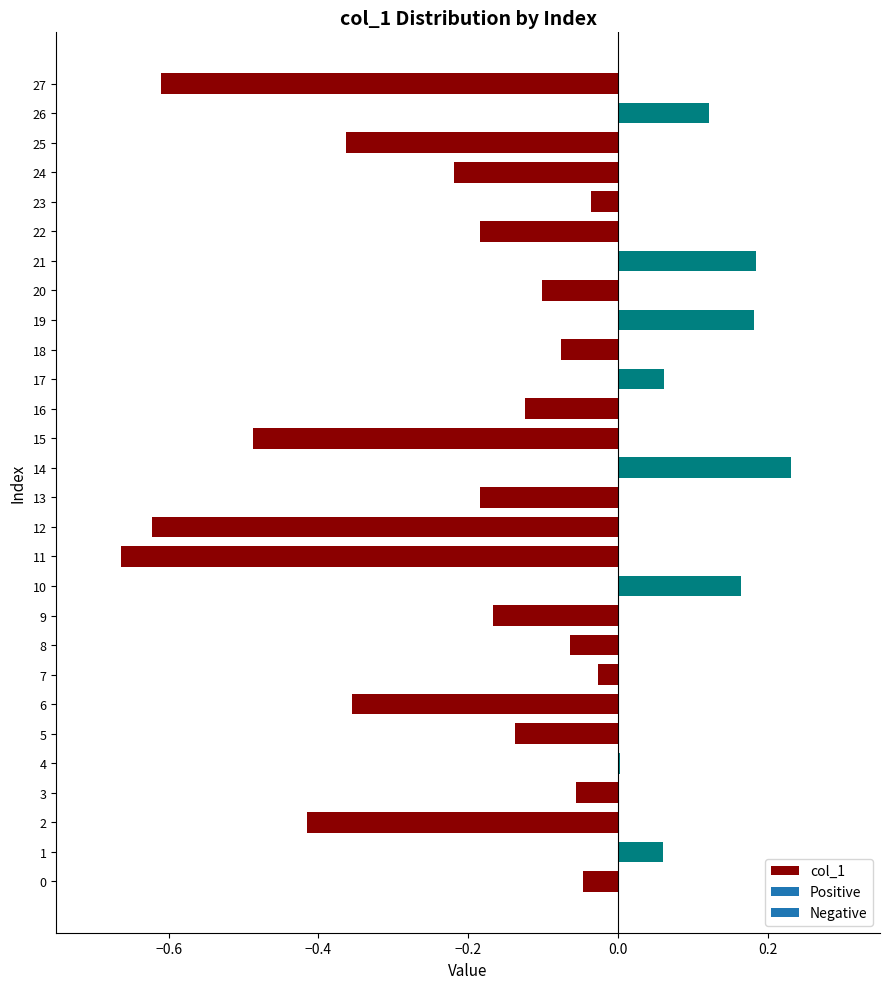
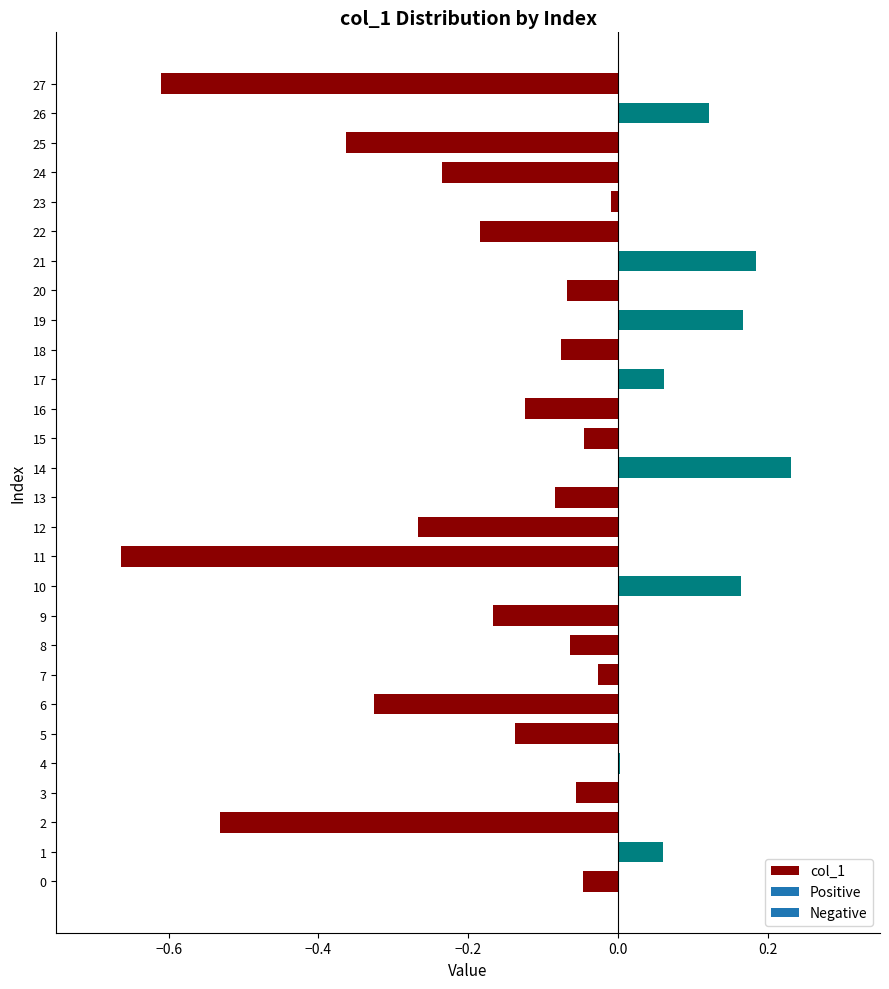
  {
    "27": -0.61,
    "26": 0.12,
    "25": -0.36,
-   "24": -0.22,
-   "23": -0.04,
+   "24": -0.23,
+   "23": -0.01,
    "22": -0.18,
    "21": 0.18,
-   "20": -0.10,
-   "19": 0.18,
+   "20": -0.07,
+   "19": 0.17,
    "18": -0.08,
    "17": 0.06,
    "16": -0.12,
-   "15": -0.49,
+   "15": -0.05,
    "14": 0.23,
-   "13": -0.18,
-   "12": -0.62,
+   "13": -0.08,
+   "12": -0.27,
    "11": -0.66,
    "10": 0.16,
    "9": -0.17,
    "8": -0.06,
    "7": -0.03,
-   "6": -0.35,
+   "6": -0.33,
    "5": -0.14,
    "3": -0.06,
-   "2": -0.42,
+   "2": -0.53,
    "1": 0.06,
    "0": -0.05
  }
